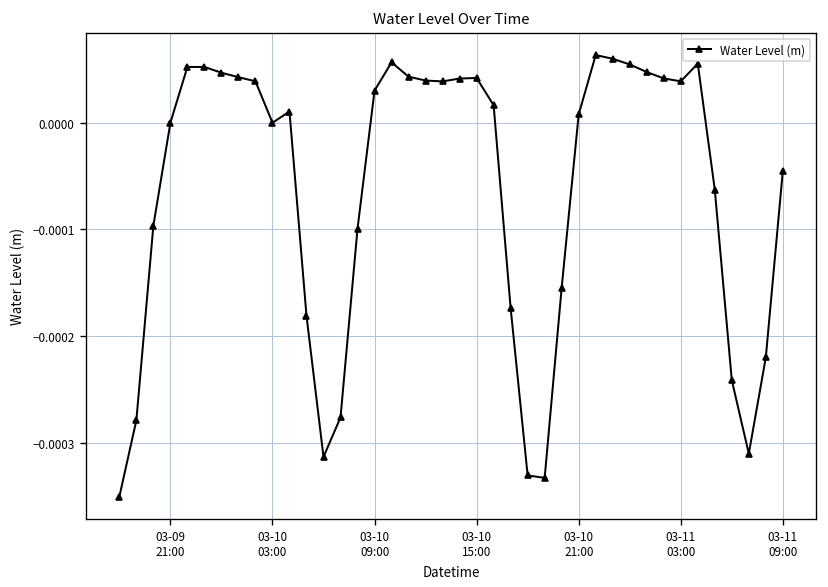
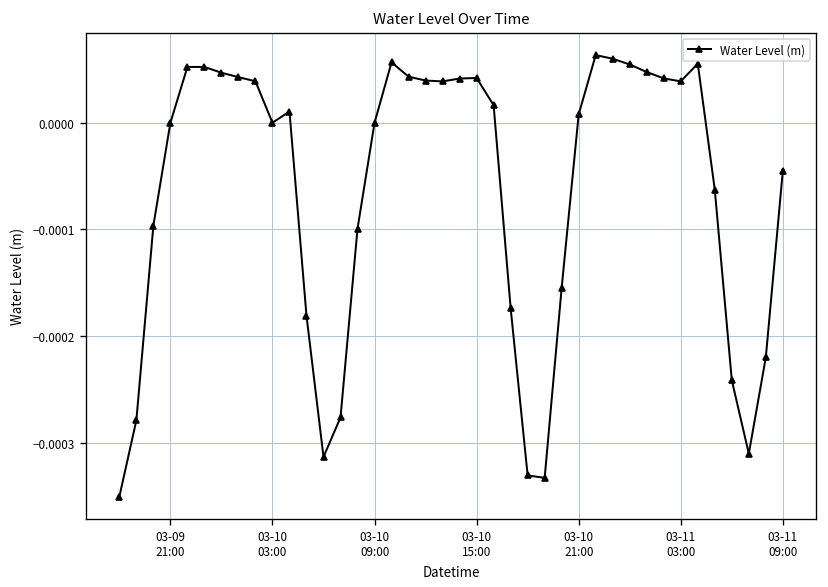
  {
    "03-09 21:00": 0.00000,
    "03-10 03:00": 0.00000,
-   "03-10 09:00": 0.00003,
+   "03-10 09:00": 0.00000,
    "03-10 15:00": 0.00004,
    "03-10 21:00": 0.00001,
    "03-11 03:00": 0.00004,
    "03-11 09:00": -0.00005
  }
